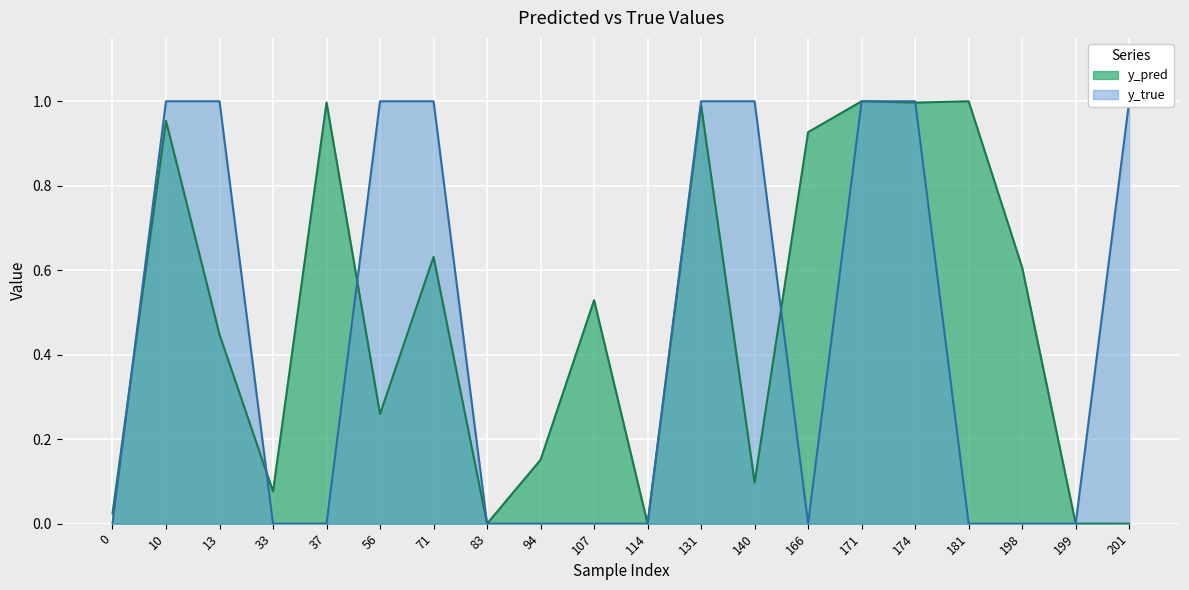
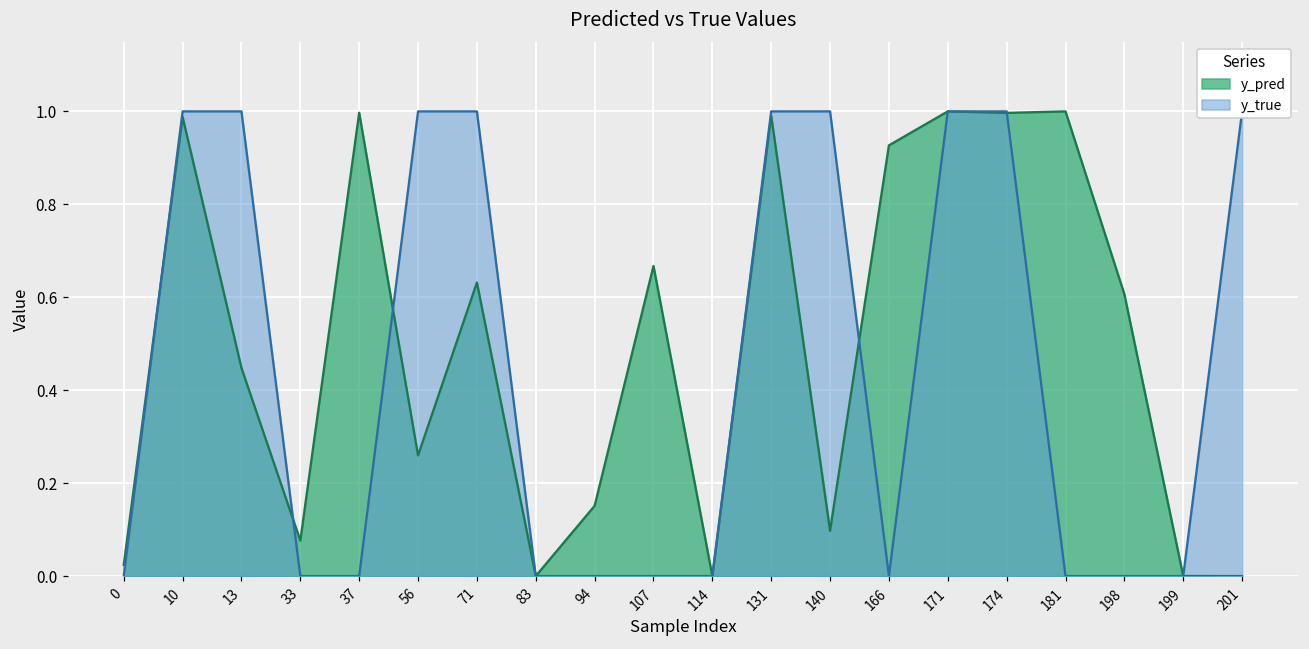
  {
    "y_pred": {
      "0": 0.02,
-     "10": 0.95,
+     "10": 0.99,
      "13": 0.45,
      "33": 0.08,
      "37": 1.00,
      "56": 0.26,
      "71": 0.63,
      "94": 0.15,
-     "107": 0.53,
+     "107": 0.67,
      "131": 0.99,
      "140": 0.10,
      "166": 0.93,
      "181": 1.00,
      "198": 0.61,
      "201": 0.00
    },
    "y_true": {
      "0": 0.00,
      "10": 1.00,
      "13": 1.00,
      "33": 0.00,
      "37": 0.00,
      "56": 1.00,
      "71": 1.00,
      "94": 0.00,
      "107": 0.00,
      "131": 1.00,
      "140": 1.00,
      "166": 0.00,
      "181": 0.00,
      "198": 0.00
    }
  }
